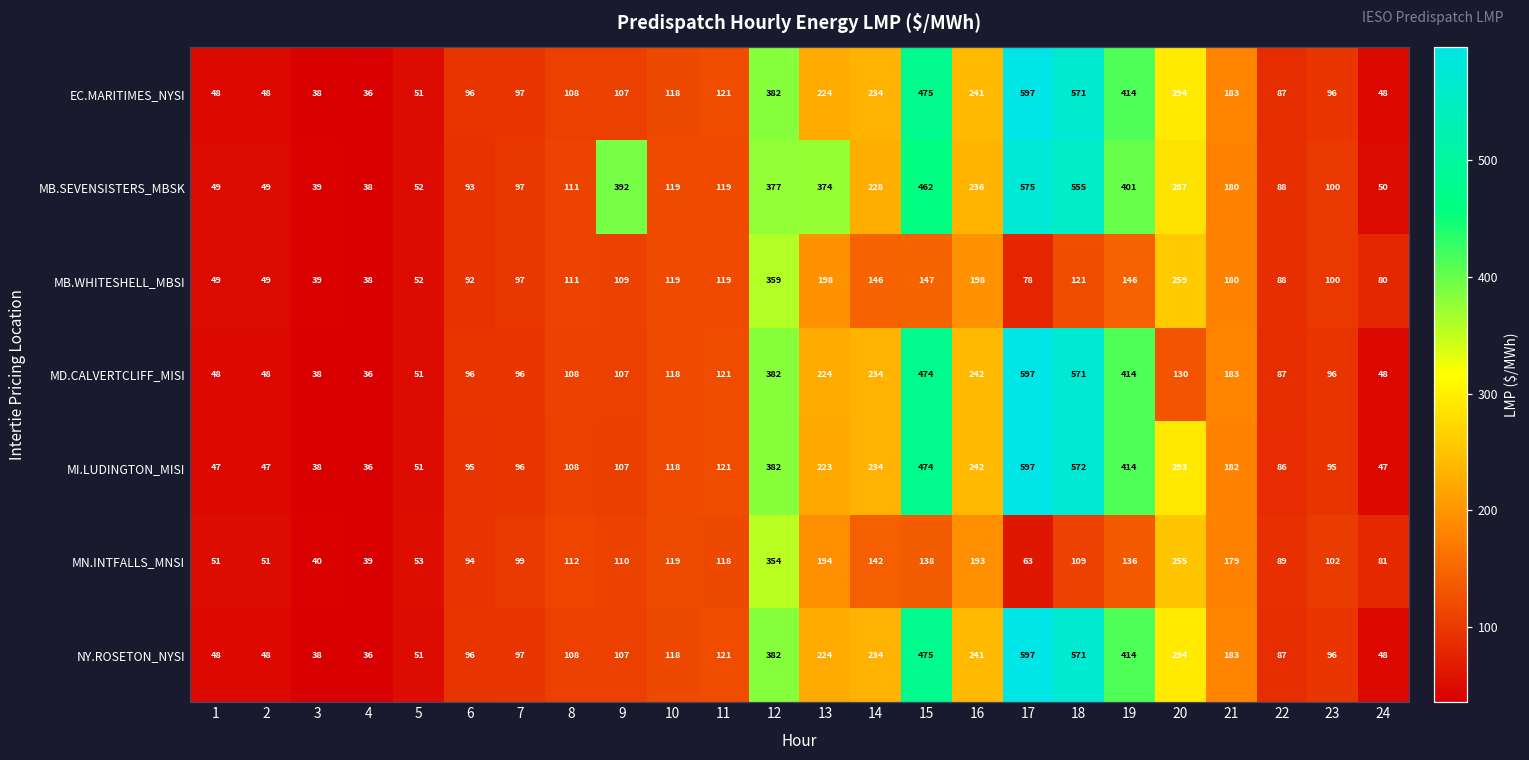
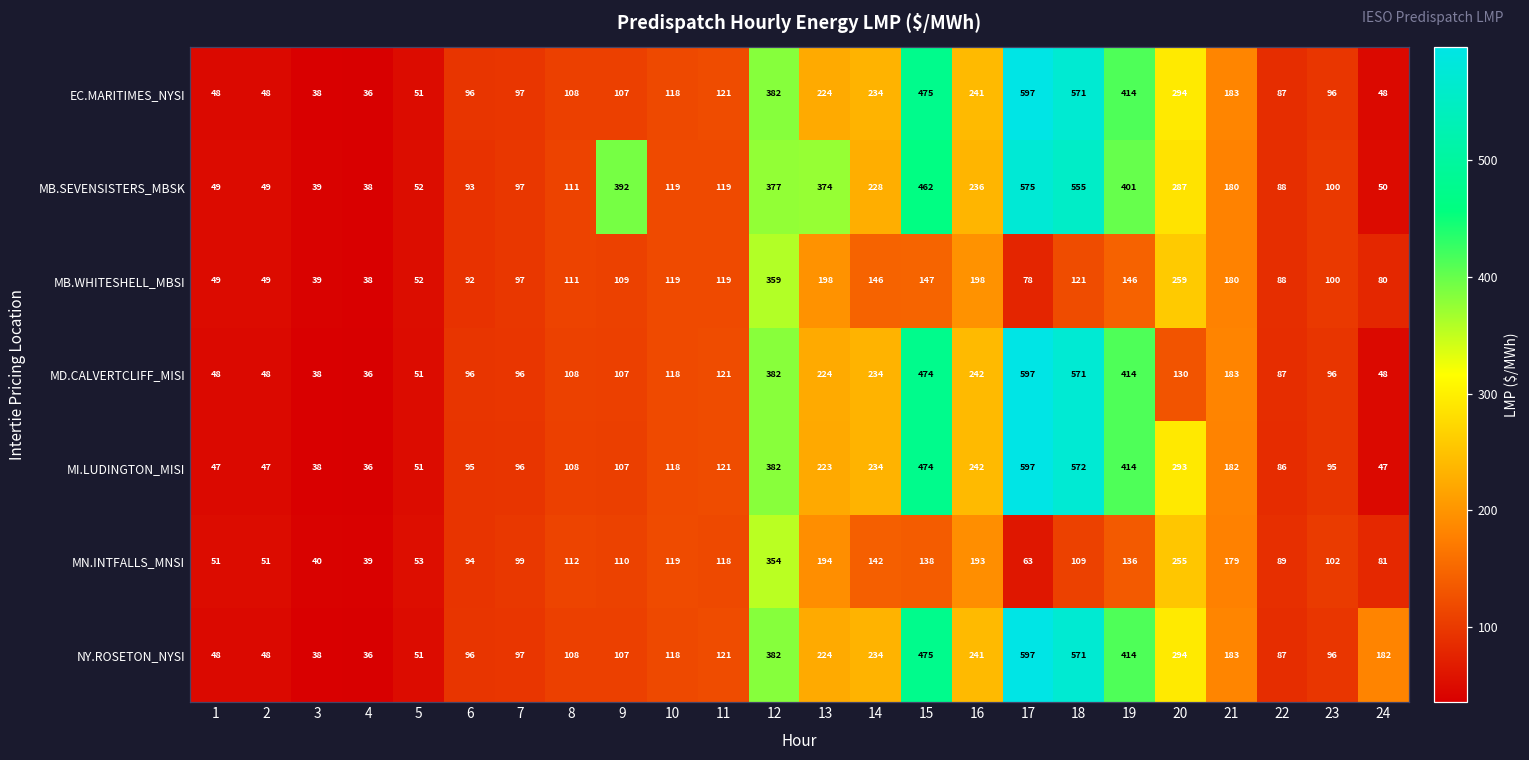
  {
    "EC.MARITIMES_NYSI": {
      "1": 48,
      "2": 48,
      "3": 38,
      "4": 36,
      "5": 51,
      "6": 96,
      "7": 97,
      "8": 108,
      "9": 107,
      "10": 118,
      "11": 121,
      "12": 382,
      "13": 224,
      "14": 234,
      "15": 475,
      "16": 241,
      "17": 597,
      "18": 571,
      "19": 414,
      "20": 294,
      "21": 183,
      "22": 87,
      "23": 96,
      "24": 48
    },
    "MB.SEVENSISTERS_MBSK": {
      "1": 49,
      "2": 49,
      "3": 39,
      "4": 38,
      "5": 52,
      "6": 93,
      "7": 97,
      "8": 111,
      "9": 392,
      "10": 119,
      "11": 119,
      "12": 377,
      "13": 374,
      "14": 228,
      "15": 462,
      "16": 236,
      "17": 575,
      "18": 555,
      "19": 401,
      "20": 287,
      "21": 180,
      "22": 88,
      "23": 100,
      "24": 50
    },
    "MB.WHITESHELL_MBSI": {
      "1": 49,
      "2": 49,
      "3": 39,
      "4": 38,
      "5": 52,
      "6": 92,
      "7": 97,
      "8": 111,
      "9": 109,
      "10": 119,
      "11": 119,
      "12": 359,
      "13": 198,
      "14": 146,
      "15": 147,
      "16": 198,
      "17": 78,
      "18": 121,
      "19": 146,
      "20": 259,
      "21": 180,
      "22": 88,
      "23": 100,
      "24": 80
    },
    "MD.CALVERTCLIFF_MISI": {
      "1": 48,
      "2": 48,
      "3": 38,
      "4": 36,
      "5": 51,
      "6": 96,
      "7": 96,
      "8": 108,
      "9": 107,
      "10": 118,
      "11": 121,
      "12": 382,
      "13": 224,
      "14": 234,
      "15": 474,
      "16": 242,
      "17": 597,
      "18": 571,
      "19": 414,
      "20": 130,
      "21": 183,
      "22": 87,
      "23": 96,
      "24": 48
    },
    "MI.LUDINGTON_MISI": {
      "1": 47,
      "2": 47,
      "3": 38,
      "4": 36,
      "5": 51,
      "6": 95,
      "7": 96,
      "8": 108,
      "9": 107,
      "10": 118,
      "11": 121,
      "12": 382,
      "13": 223,
      "14": 234,
      "15": 474,
      "16": 242,
      "17": 597,
      "18": 572,
      "19": 414,
      "20": 293,
      "21": 182,
      "22": 86,
      "23": 95,
      "24": 47
    },
    "MN.INTFALLS_MNSI": {
      "1": 51,
      "2": 51,
      "3": 40,
      "4": 39,
      "5": 53,
      "6": 94,
      "7": 99,
      "8": 112,
      "9": 110,
      "10": 119,
      "11": 118,
      "12": 354,
      "13": 194,
      "14": 142,
      "15": 138,
      "16": 193,
      "17": 63,
      "18": 109,
      "19": 136,
      "20": 255,
      "21": 179,
      "22": 89,
      "23": 102,
      "24": 81
    },
    "NY.ROSETON_NYSI": {
      "1": 48,
      "2": 48,
      "3": 38,
      "4": 36,
      "5": 51,
      "6": 96,
      "7": 97,
      "8": 108,
      "9": 107,
      "10": 118,
      "11": 121,
      "12": 382,
      "13": 224,
      "14": 234,
      "15": 475,
      "16": 241,
      "17": 597,
      "18": 571,
      "19": 414,
      "20": 294,
      "21": 183,
      "22": 87,
      "23": 96,
-     "24": 48
+     "24": 182
    }
  }
